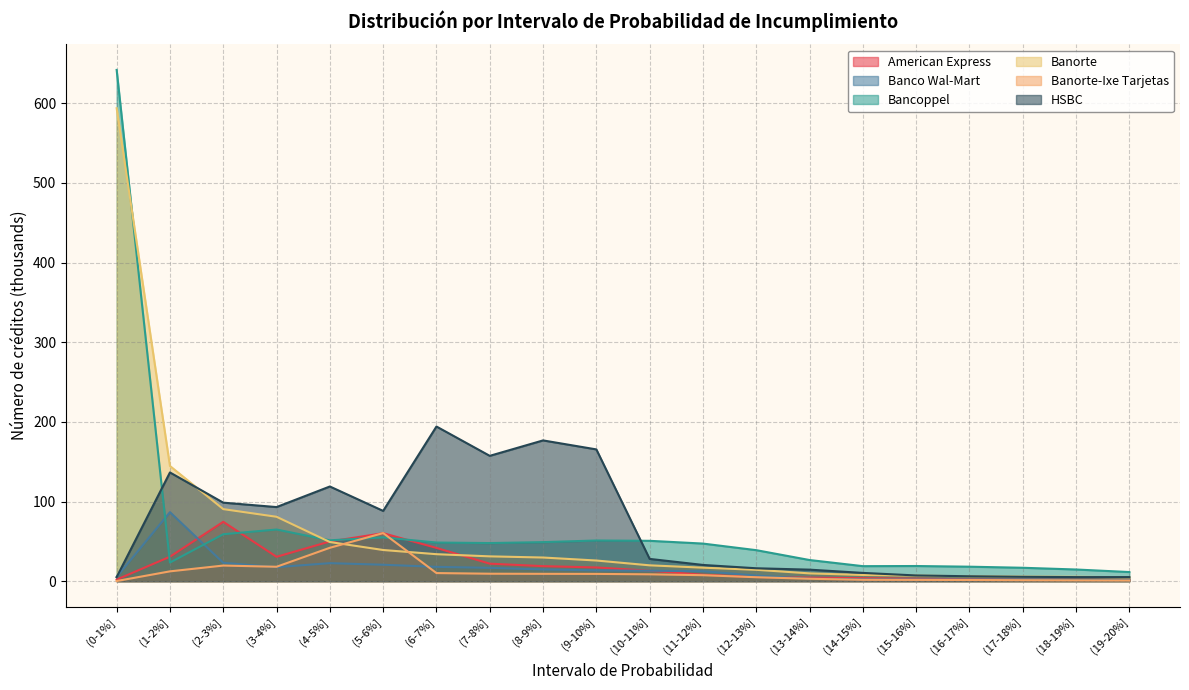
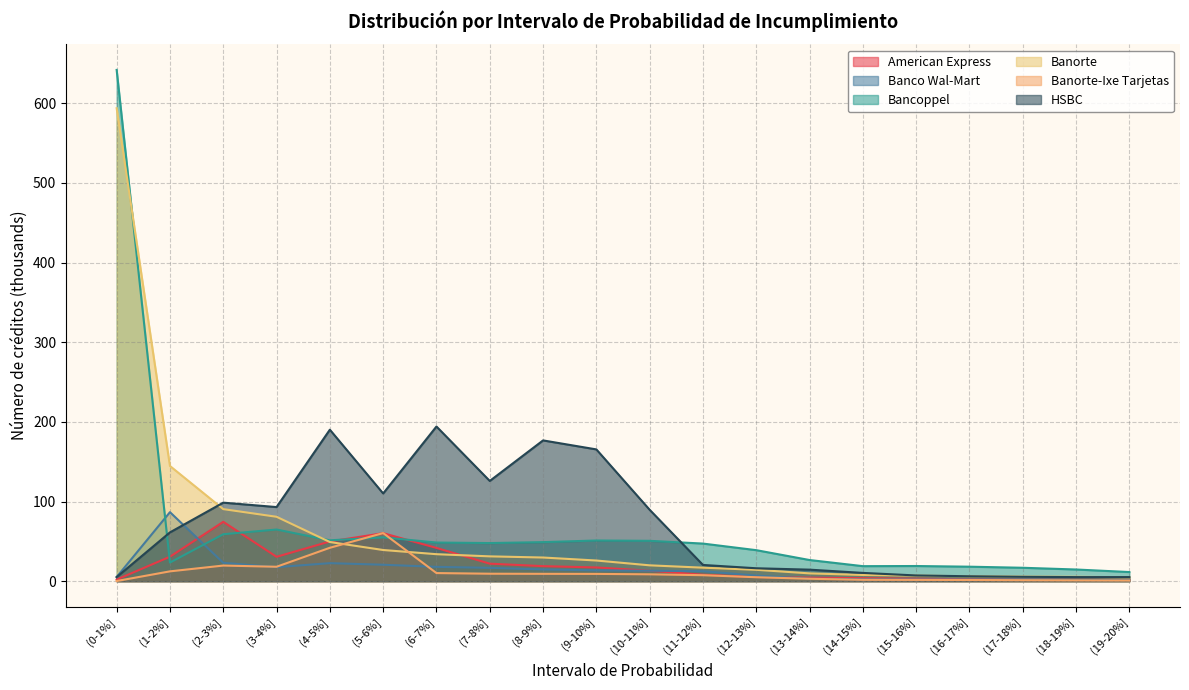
  {
    "American Express": {
      "(1-2%]": 30,
      "(2-3%]": 70,
      "(3-4%]": 30,
      "(6-7%]": 40,
      "(7-8%]": 20,
      "(8-9%]": 20,
      "(9-10%]": 20
    },
    "HSBC": {
-     "(1-2%]": 140,
+     "(1-2%]": 60,
      "(2-3%]": 100,
      "(3-4%]": 90,
-     "(4-5%]": 120,
-     "(5-6%]": 90,
+     "(4-5%]": 190,
+     "(5-6%]": 110,
      "(6-7%]": 190,
-     "(7-8%]": 160,
+     "(7-8%]": 130,
      "(8-9%]": 180,
      "(9-10%]": 170,
-     "(10-11%]": 30,
+     "(10-11%]": 90,
      "(11-12%]": 20,
      "(13-14%]": 10
    }
  }
